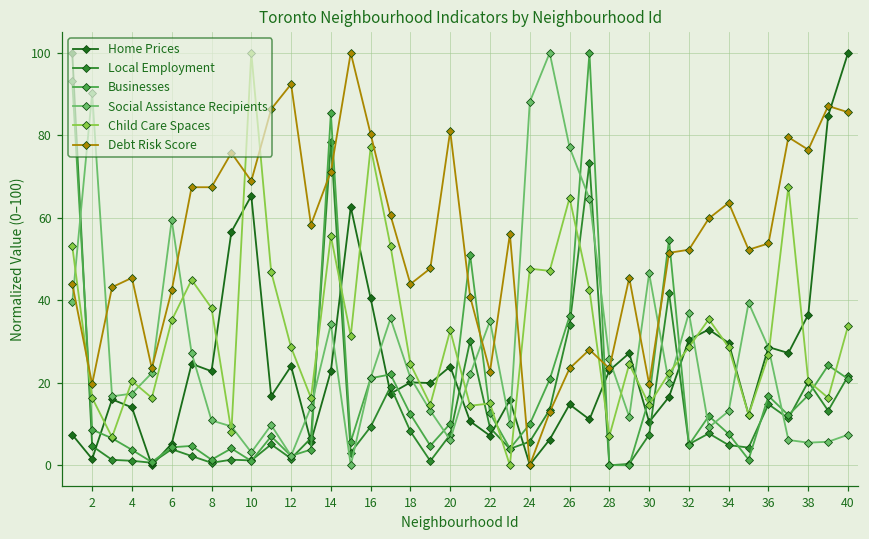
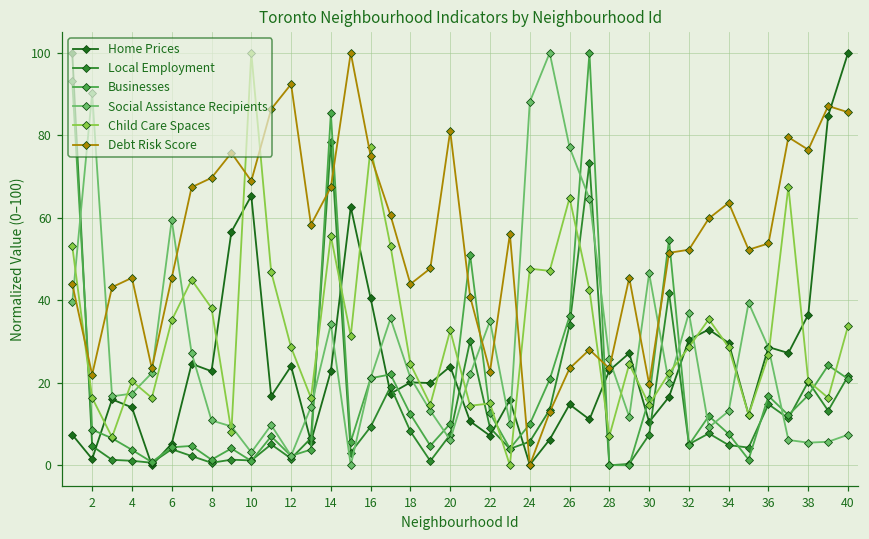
  {
    "Debt Risk Score": {
-     "2": 20,
+     "2": 22,
      "4": 45,
-     "6": 42,
-     "8": 67,
+     "6": 45,
+     "8": 70,
      "10": 69,
      "12": 92,
-     "14": 71,
-     "16": 80,
+     "14": 67,
+     "16": 75,
      "18": 44,
      "20": 81,
      "22": 23,
      "26": 23,
      "30": 20,
      "32": 52,
      "34": 64,
      "36": 54,
      "38": 77,
      "40": 86
    }
  }
